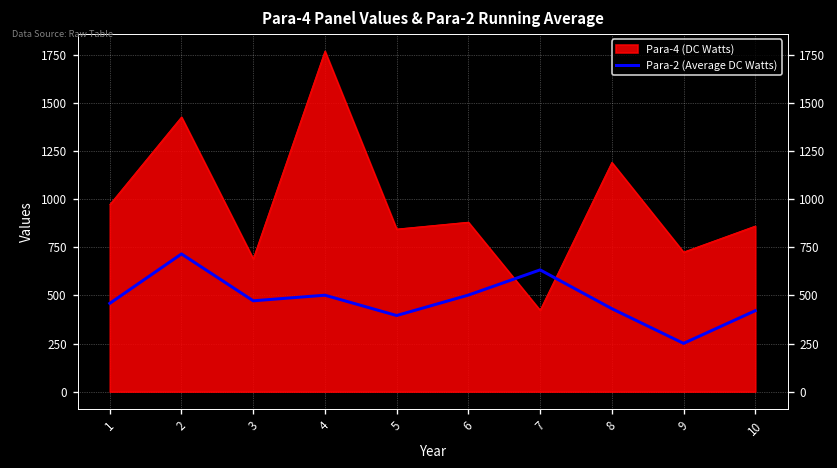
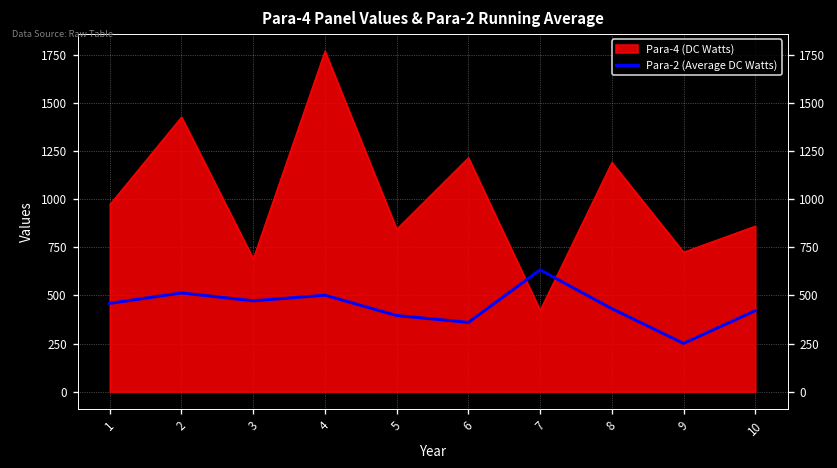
  {
    "Para-4 (DC Watts)": {
      "1": 970,
      "2": 1430,
      "3": 690,
      "4": 1770,
      "5": 840,
-     "6": 880,
+     "6": 1220,
      "7": 420,
      "8": 1190,
      "9": 730,
      "10": 860
    },
    "Para-2 (Average DC Watts)": {
      "1": 460,
-     "2": 720,
+     "2": 510,
      "3": 470,
      "4": 500,
      "5": 400,
-     "6": 500,
+     "6": 360,
      "7": 630,
      "8": 430,
      "9": 250,
      "10": 420
    }
  }
